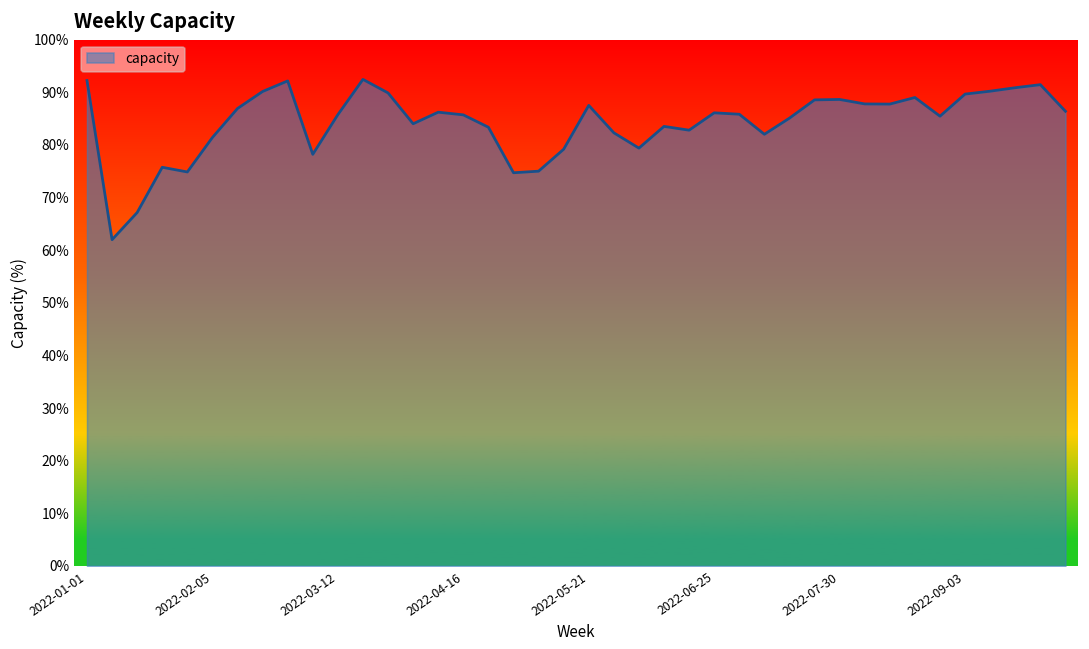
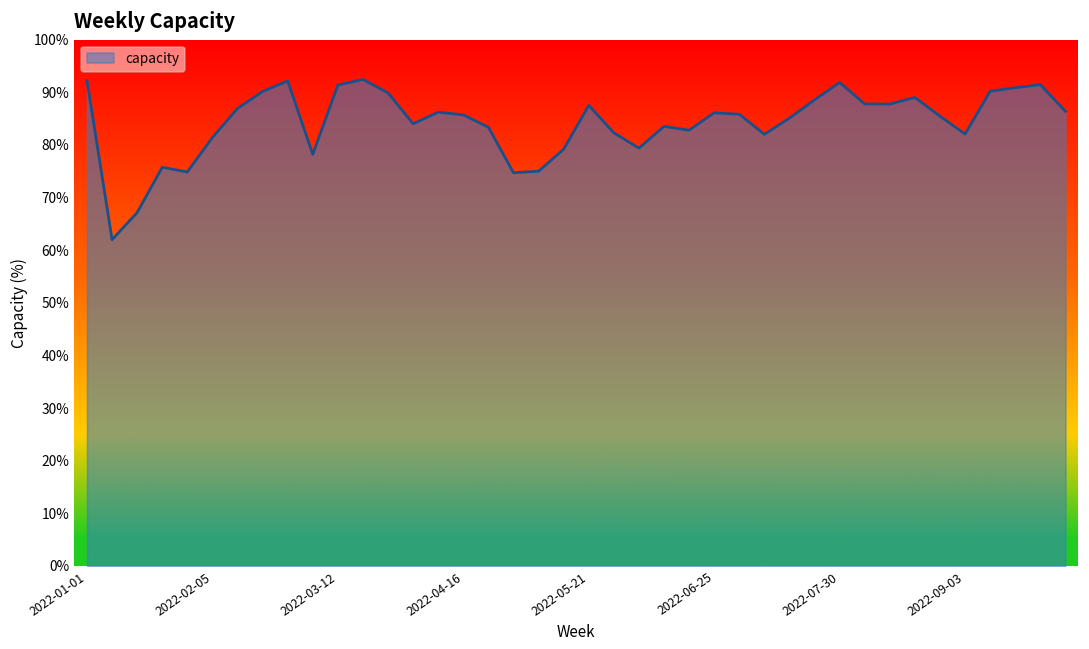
  {
    "2022-01-01": "92%",
    "2022-02-05": "81%",
-   "2022-03-12": "86%",
+   "2022-03-12": "91%",
    "2022-04-16": "86%",
    "2022-05-21": "88%",
    "2022-06-25": "86%",
-   "2022-07-30": "89%",
-   "2022-09-03": "90%"
+   "2022-07-30": "92%",
+   "2022-09-03": "82%"
  }
